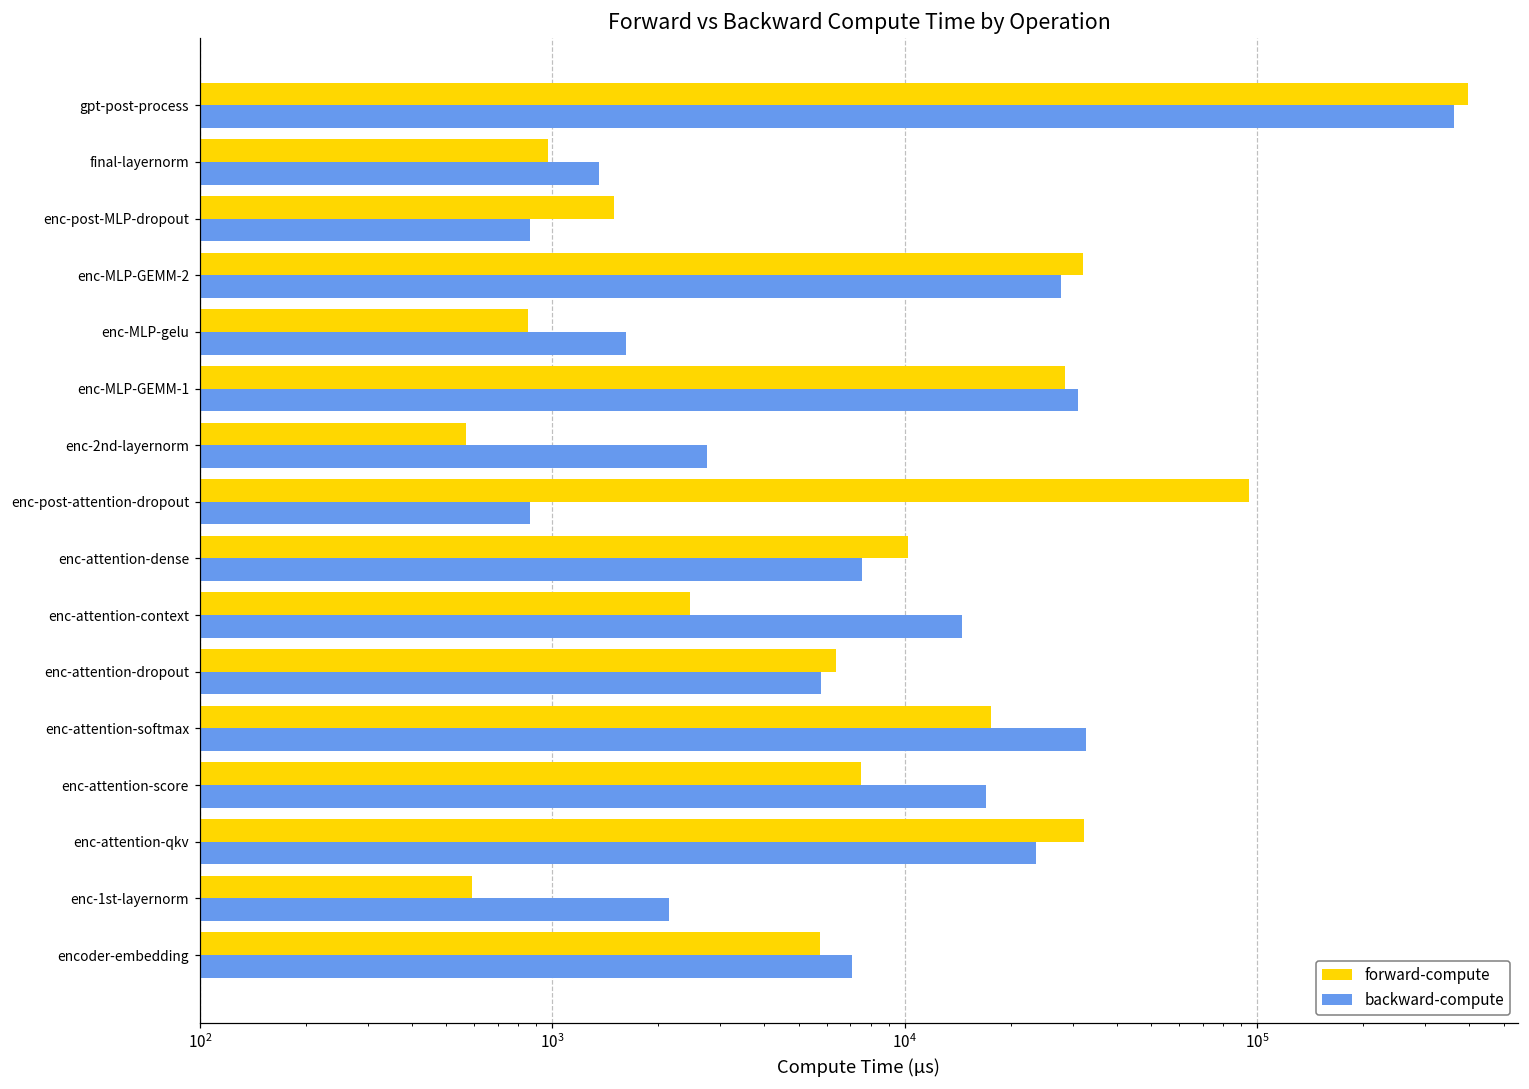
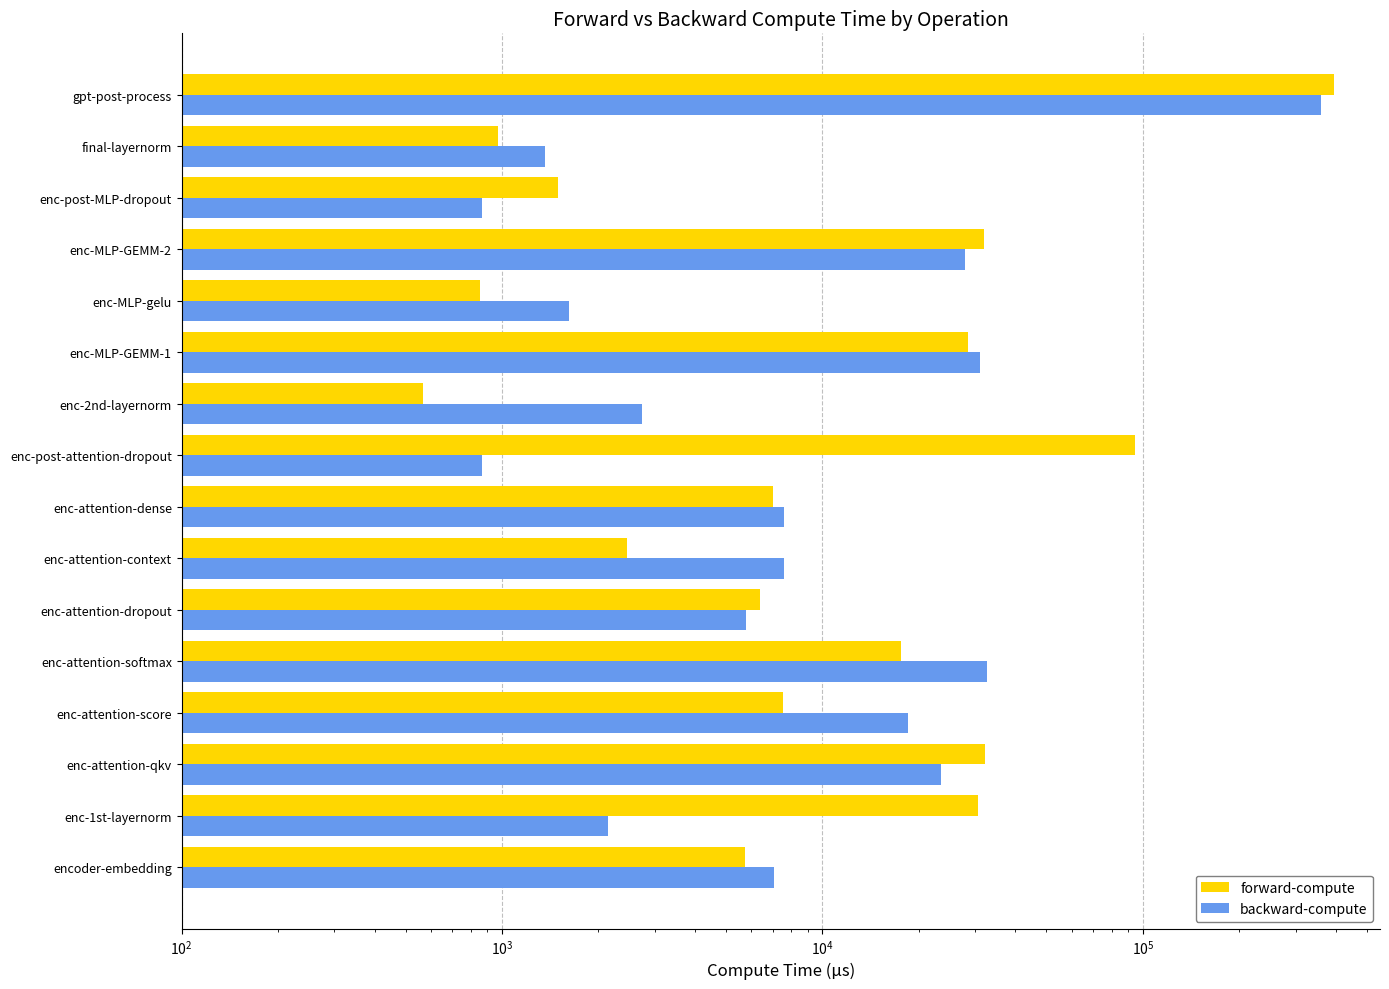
  {
    "forward-compute": {
      "gpt-post-process": 400000,
      "final-layernorm": 970,
      "enc-post-MLP-dropout": 1500,
      "enc-MLP-GEMM-2": 32000,
      "enc-MLP-gelu": 850,
      "enc-MLP-GEMM-1": 28000,
      "enc-2nd-layernorm": 570,
      "enc-post-attention-dropout": 95000,
-     "enc-attention-dense": 10200,
+     "enc-attention-dense": 7000,
      "enc-attention-context": 2500,
      "enc-attention-dropout": 6400,
      "enc-attention-softmax": 18000,
      "enc-attention-score": 7500,
      "enc-attention-qkv": 32000,
-     "enc-1st-layernorm": 590,
+     "enc-1st-layernorm": 31000,
      "encoder-embedding": 5700
    },
    "backward-compute": {
      "gpt-post-process": 360000,
      "final-layernorm": 1360,
      "enc-post-MLP-dropout": 860,
      "enc-MLP-GEMM-2": 28000,
      "enc-MLP-gelu": 1600,
      "enc-MLP-GEMM-1": 31000,
      "enc-2nd-layernorm": 2700,
      "enc-post-attention-dropout": 870,
      "enc-attention-dense": 7600,
-     "enc-attention-context": 15000,
+     "enc-attention-context": 7600,
      "enc-attention-dropout": 5800,
      "enc-attention-softmax": 33000,
-     "enc-attention-score": 17000,
+     "enc-attention-score": 18000,
      "enc-attention-qkv": 24000,
      "enc-1st-layernorm": 2100,
      "encoder-embedding": 7100
    }
  }
